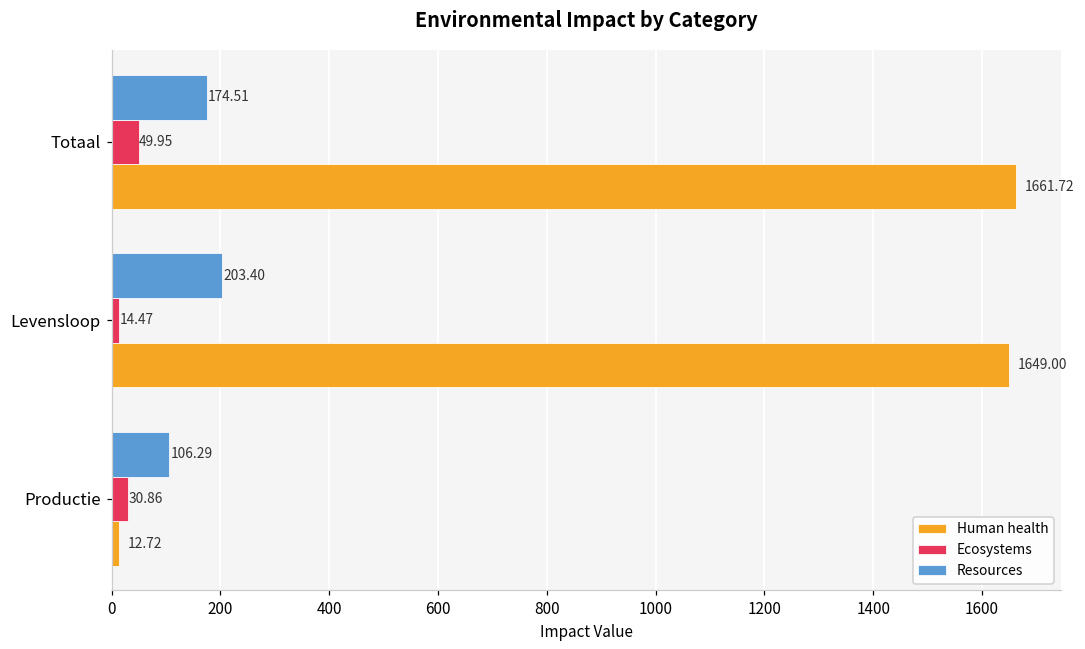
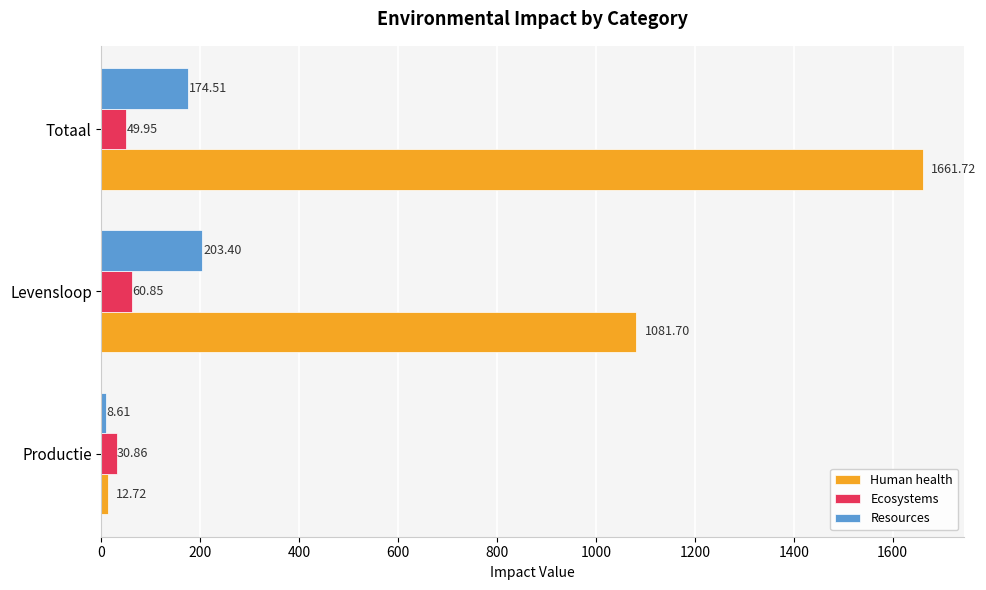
  {
    "Human health": {
      "Totaal": 1661.72,
-     "Levensloop": 1649.00,
+     "Levensloop": 1081.70,
      "Productie": 12.72
    },
    "Ecosystems": {
      "Totaal": 49.95,
-     "Levensloop": 14.47,
+     "Levensloop": 60.85,
      "Productie": 30.86
    },
    "Resources": {
      "Totaal": 174.51,
      "Levensloop": 203.40,
-     "Productie": 106.29
+     "Productie": 8.61
    }
  }
